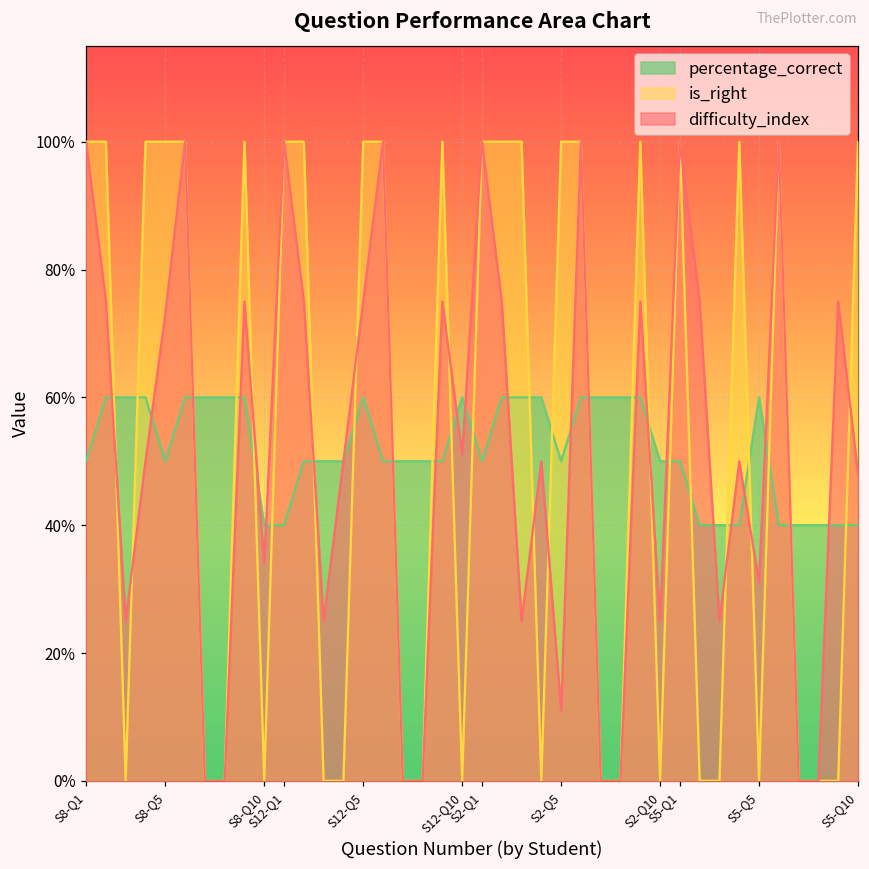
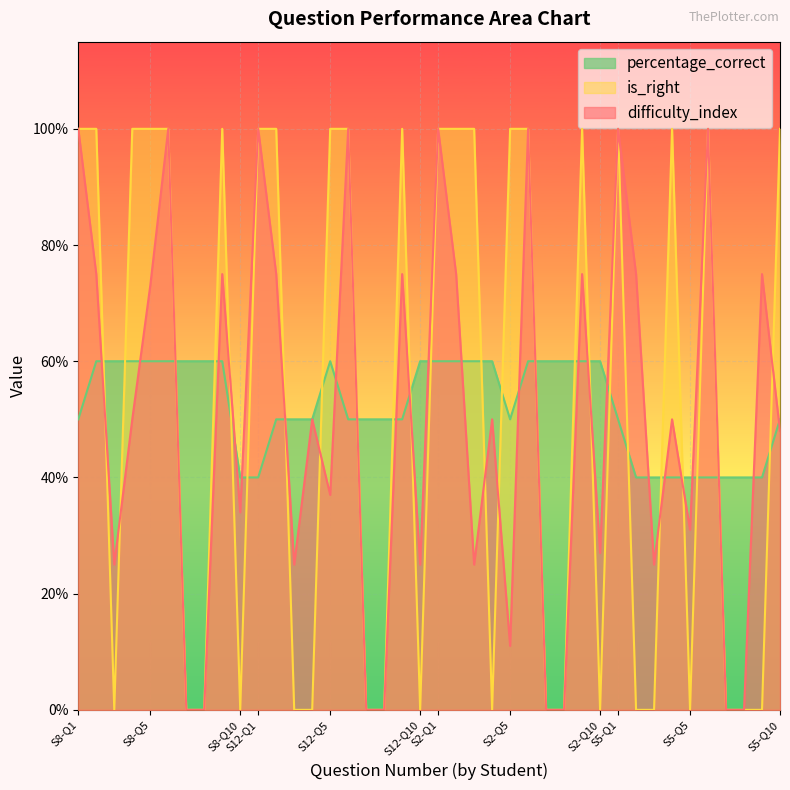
  {
    "percentage_correct": {
      "S8-Q1": "50%",
-     "S8-Q5": "50%",
+     "S8-Q5": "60%",
      "S8-Q10": "40%",
      "S12-Q1": "40%",
      "S12-Q5": "60%",
      "S12-Q10": "60%",
-     "S2-Q1": "50%",
+     "S2-Q1": "60%",
      "S2-Q5": "50%",
-     "S2-Q10": "50%",
+     "S2-Q10": "60%",
      "S5-Q1": "50%",
-     "S5-Q5": "60%",
-     "S5-Q10": "40%"
+     "S5-Q5": "40%",
+     "S5-Q10": "50%"
    },
    "is_right": {
      "S8-Q5": "100%",
      "S8-Q10": "0%",
      "S12-Q5": "100%",
      "S12-Q10": "0%",
      "S2-Q5": "100%",
      "S2-Q10": "0%",
      "S5-Q5": "0%",
      "S5-Q10": "100%"
    },
    "difficulty_index": {
      "S8-Q5": "73%",
      "S8-Q10": "34%",
-     "S12-Q5": "75%",
-     "S12-Q10": "51%",
+     "S12-Q5": "37%",
+     "S12-Q10": "25%",
      "S2-Q5": "11%",
-     "S2-Q10": "25%",
+     "S2-Q10": "27%",
      "S5-Q5": "31%",
      "S5-Q10": "48%"
    }
  }
